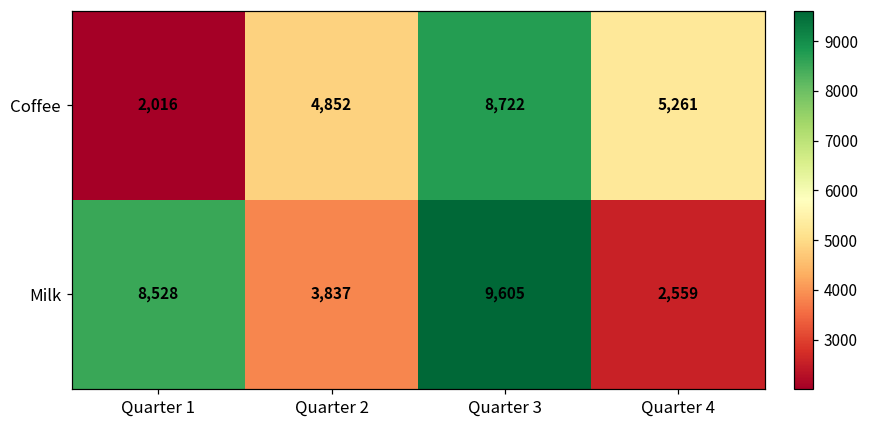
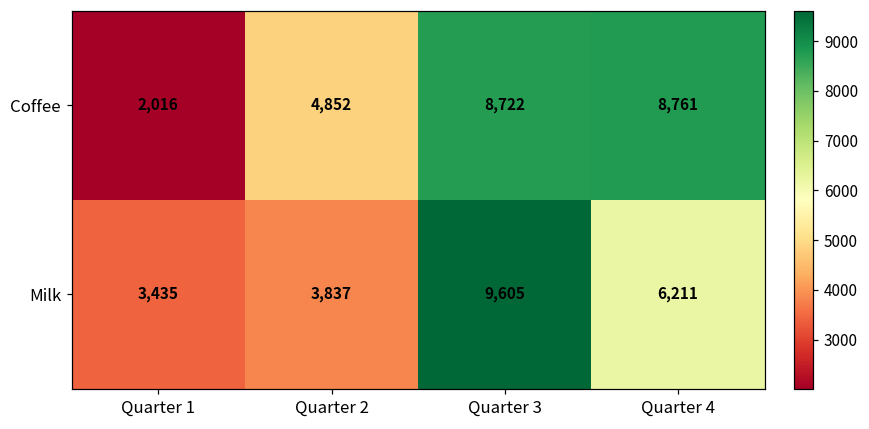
  {
    "Coffee": {
      "Quarter 1": "2,016",
      "Quarter 2": "4,852",
      "Quarter 3": "8,722",
-     "Quarter 4": "5,261"
+     "Quarter 4": "8,761"
    },
    "Milk": {
-     "Quarter 1": "8,528",
+     "Quarter 1": "3,435",
      "Quarter 2": "3,837",
      "Quarter 3": "9,605",
-     "Quarter 4": "2,559"
+     "Quarter 4": "6,211"
    }
  }
